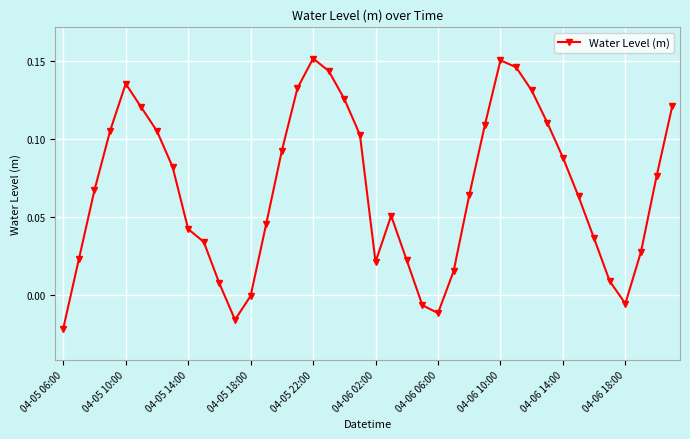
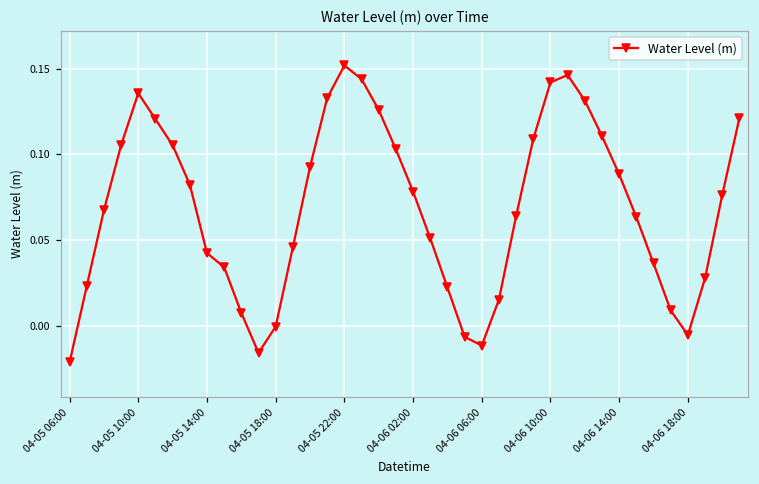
  {
    "04-05 06:00": -0.021,
    "04-05 10:00": 0.136,
    "04-05 14:00": 0.042,
    "04-05 18:00": 0.000,
    "04-05 22:00": 0.152,
-   "04-06 02:00": 0.021,
+   "04-06 02:00": 0.078,
    "04-06 06:00": -0.011,
-   "04-06 10:00": 0.151,
+   "04-06 10:00": 0.142,
    "04-06 14:00": 0.088,
    "04-06 18:00": -0.005
  }
